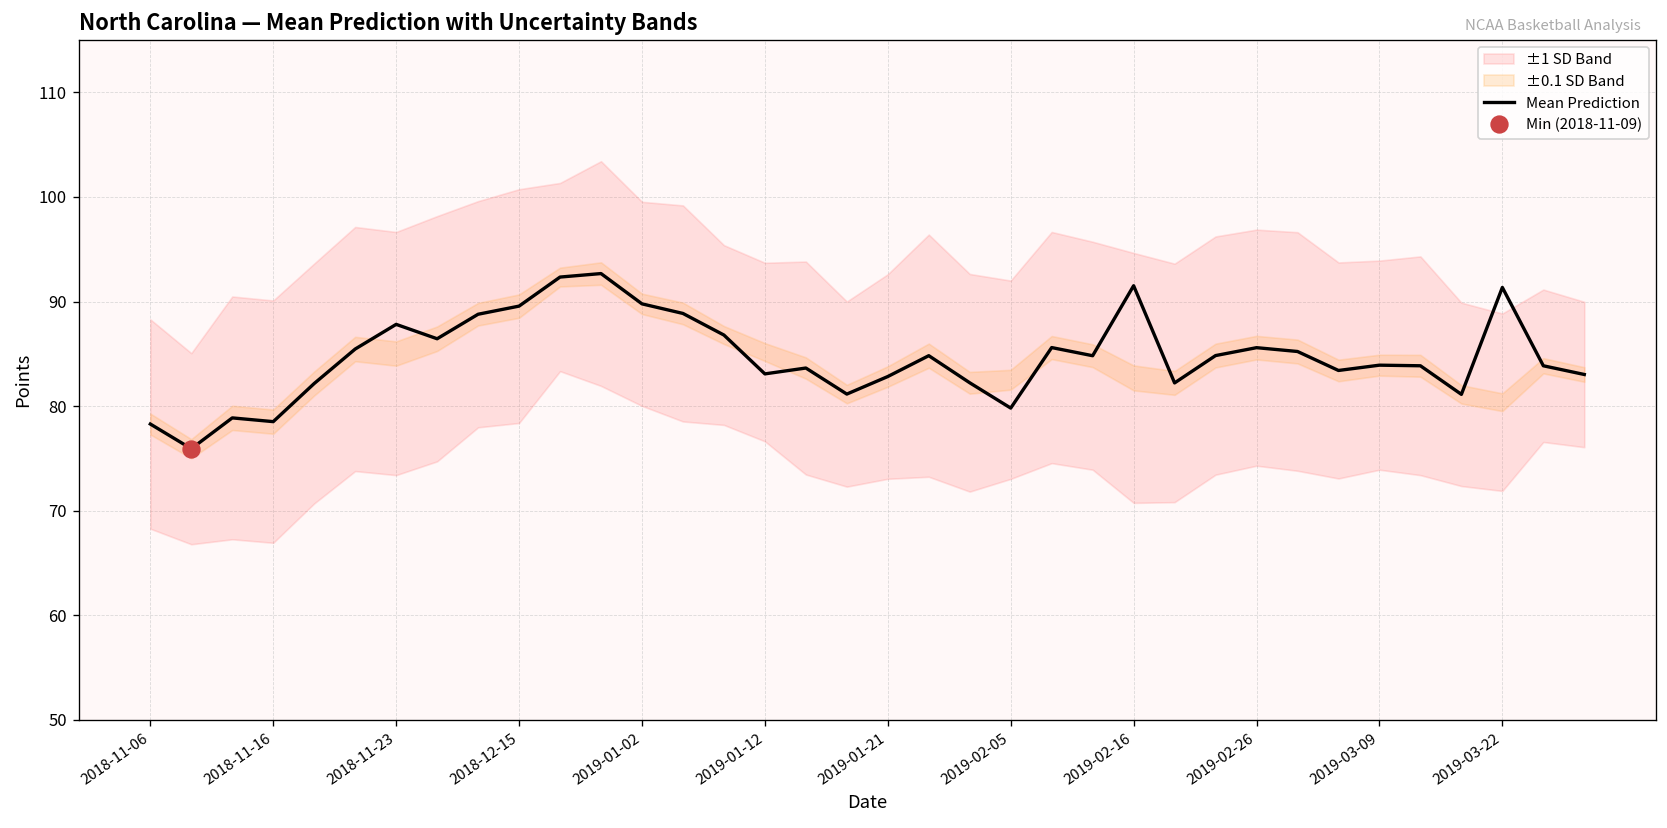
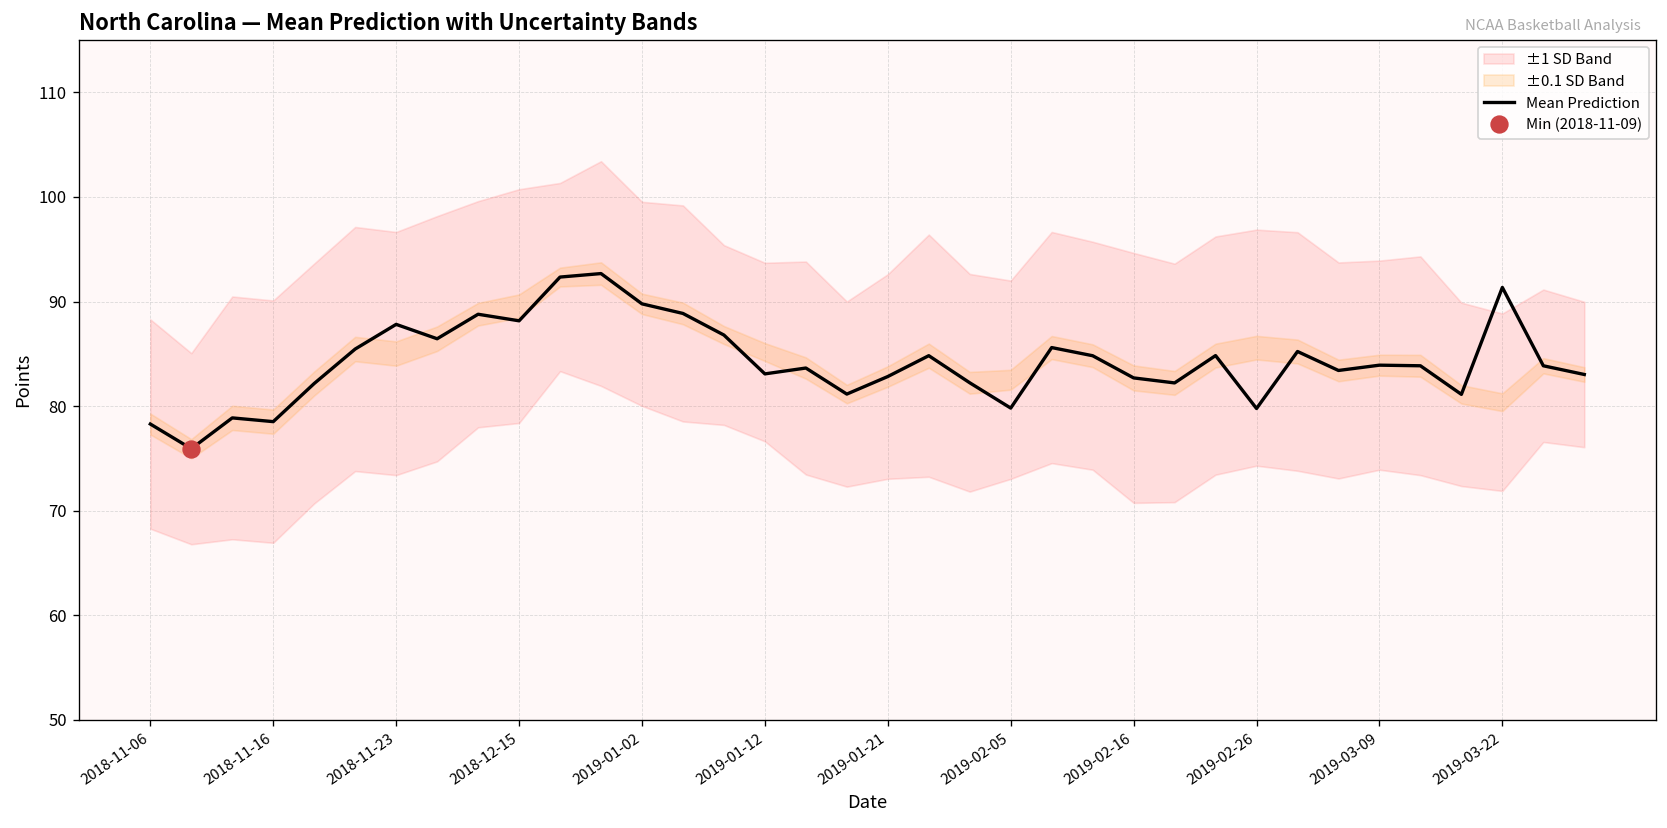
  {
    "Mean Prediction": {
      "2018-11-06": 78,
      "2018-11-16": 79,
      "2018-11-23": 88,
-     "2018-12-15": 90,
+     "2018-12-15": 88,
      "2019-01-02": 90,
      "2019-01-12": 83,
      "2019-01-21": 83,
      "2019-02-05": 80,
-     "2019-02-16": 92,
-     "2019-02-26": 86,
+     "2019-02-16": 83,
+     "2019-02-26": 80,
      "2019-03-09": 84,
      "2019-03-22": 91
    }
  }
